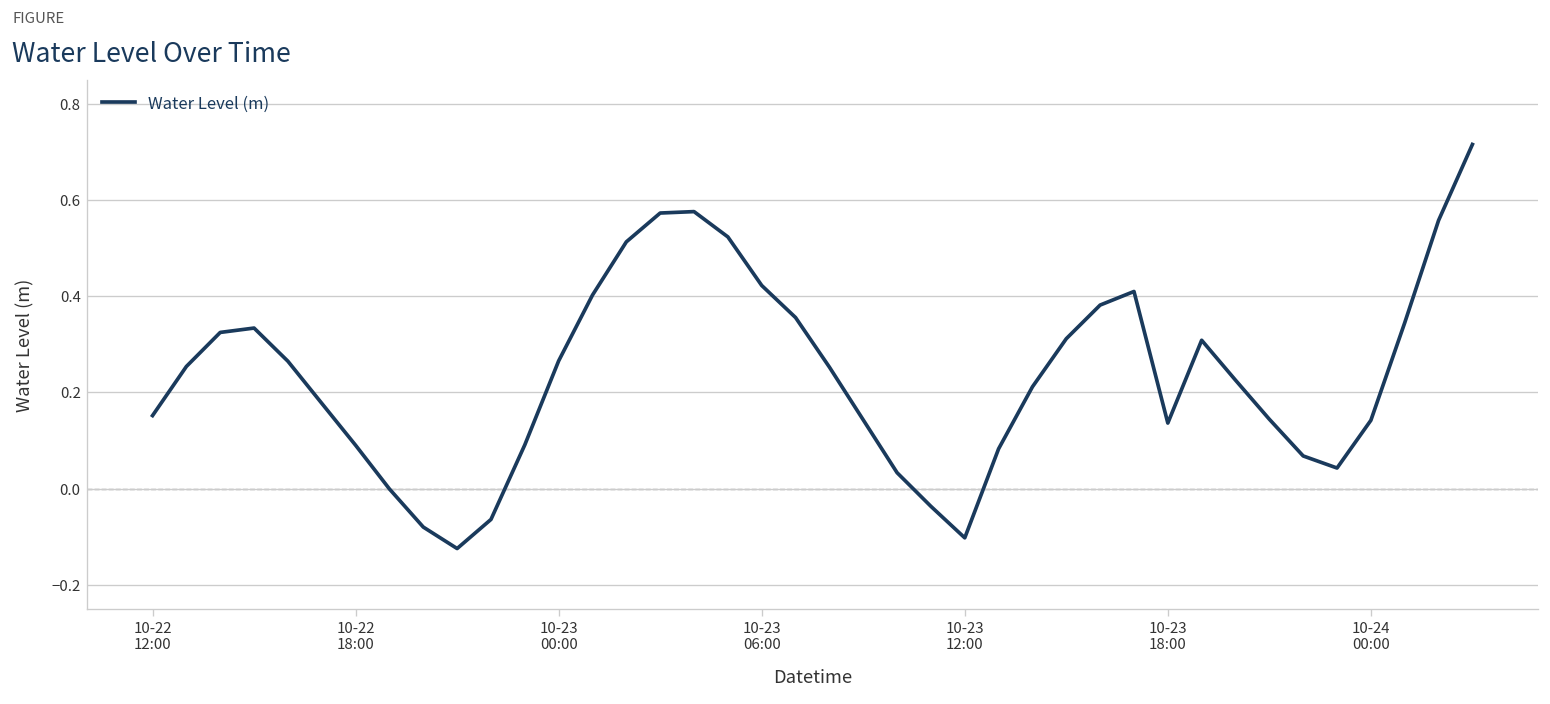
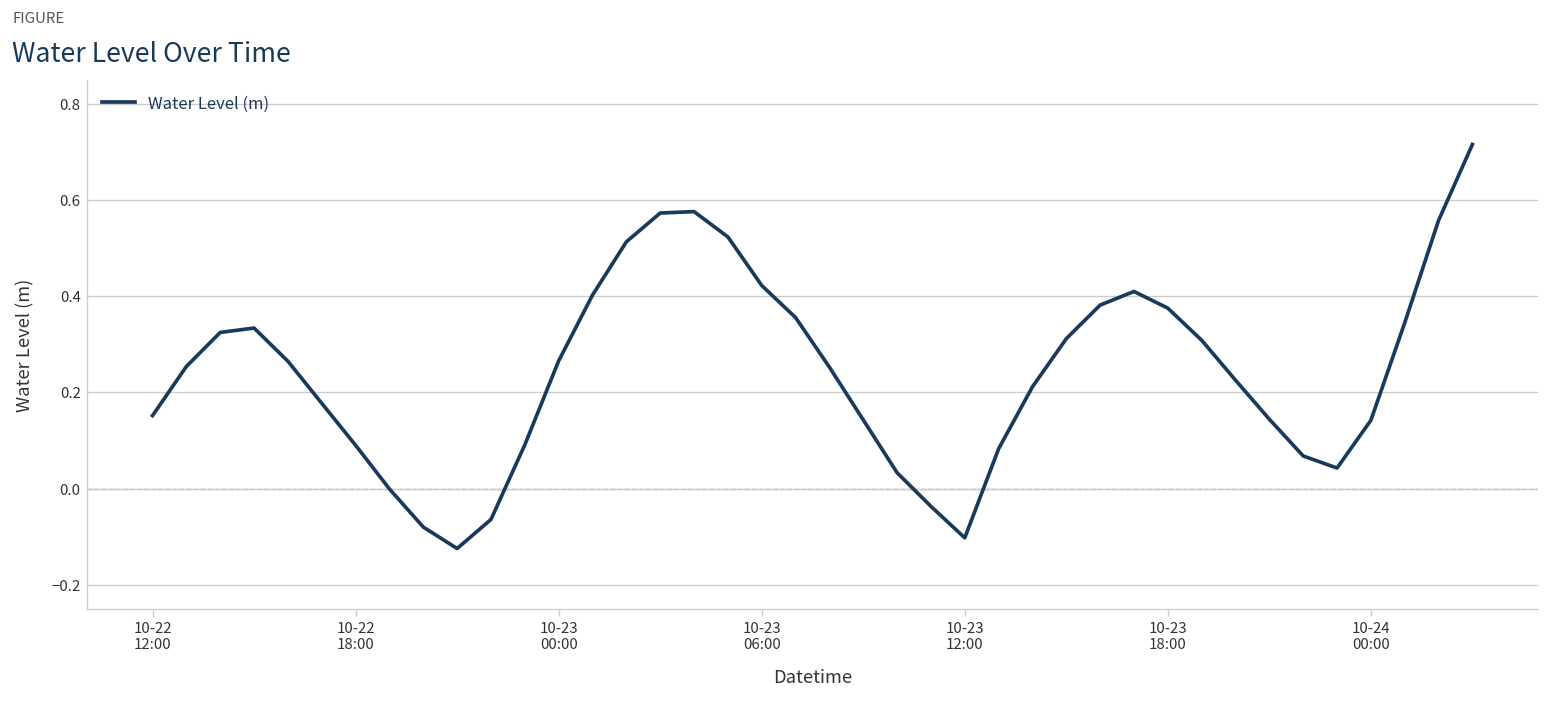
  {
    "10-22 12:00": 0.15,
    "10-22 18:00": 0.09,
    "10-23 00:00": 0.27,
    "10-23 06:00": 0.42,
    "10-23 12:00": -0.10,
-   "10-23 18:00": 0.14,
+   "10-23 18:00": 0.38,
    "10-24 00:00": 0.14
  }
